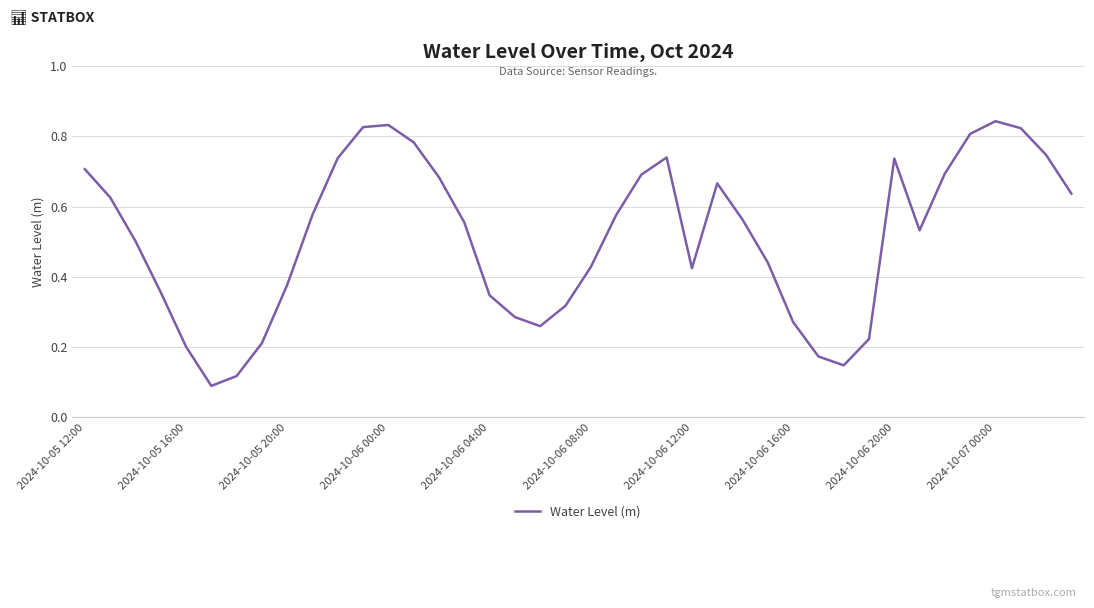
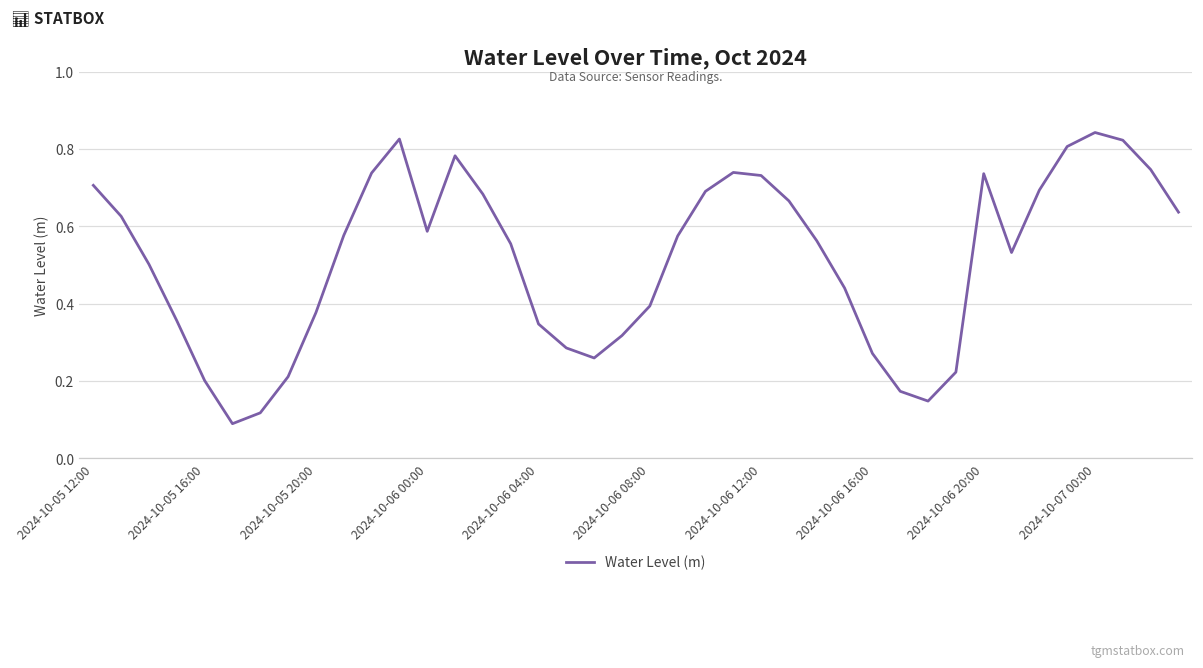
  {
    "2024-10-05 12:00": 0.71,
    "2024-10-05 16:00": 0.20,
    "2024-10-05 20:00": 0.38,
-   "2024-10-06 00:00": 0.83,
+   "2024-10-06 00:00": 0.59,
    "2024-10-06 04:00": 0.35,
-   "2024-10-06 08:00": 0.43,
-   "2024-10-06 12:00": 0.42,
+   "2024-10-06 08:00": 0.39,
+   "2024-10-06 12:00": 0.73,
    "2024-10-06 16:00": 0.27,
    "2024-10-06 20:00": 0.74,
    "2024-10-07 00:00": 0.84
  }
